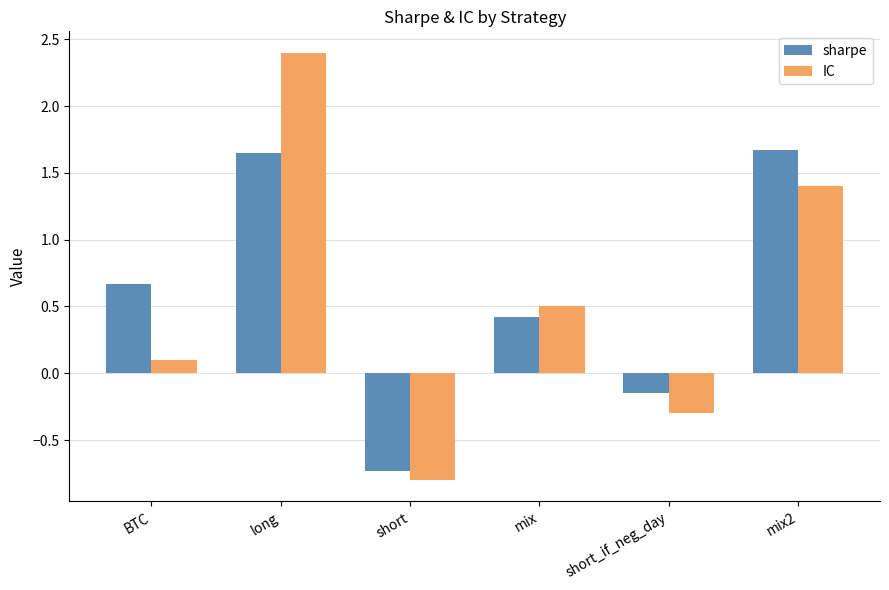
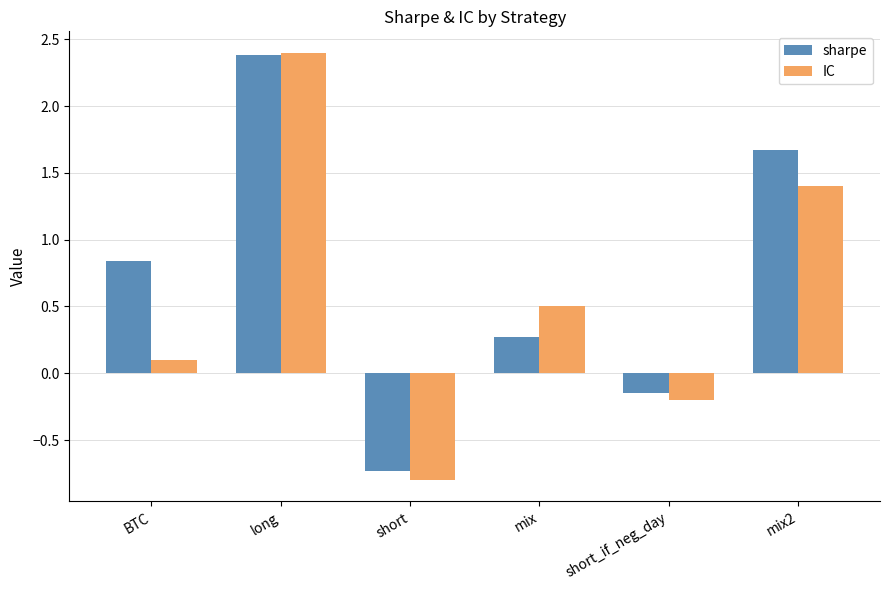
  {
    "sharpe": {
-     "BTC": 0.67,
-     "long": 1.65,
+     "BTC": 0.84,
+     "long": 2.38,
      "short": -0.73,
-     "mix": 0.42,
+     "mix": 0.27,
      "short_if_neg_day": -0.15,
      "mix2": 1.67
    },
    "IC": {
      "BTC": 0.1,
      "long": 2.4,
      "short": -0.8,
      "mix": 0.5,
-     "short_if_neg_day": -0.3,
+     "short_if_neg_day": -0.2,
      "mix2": 1.4
    }
  }
